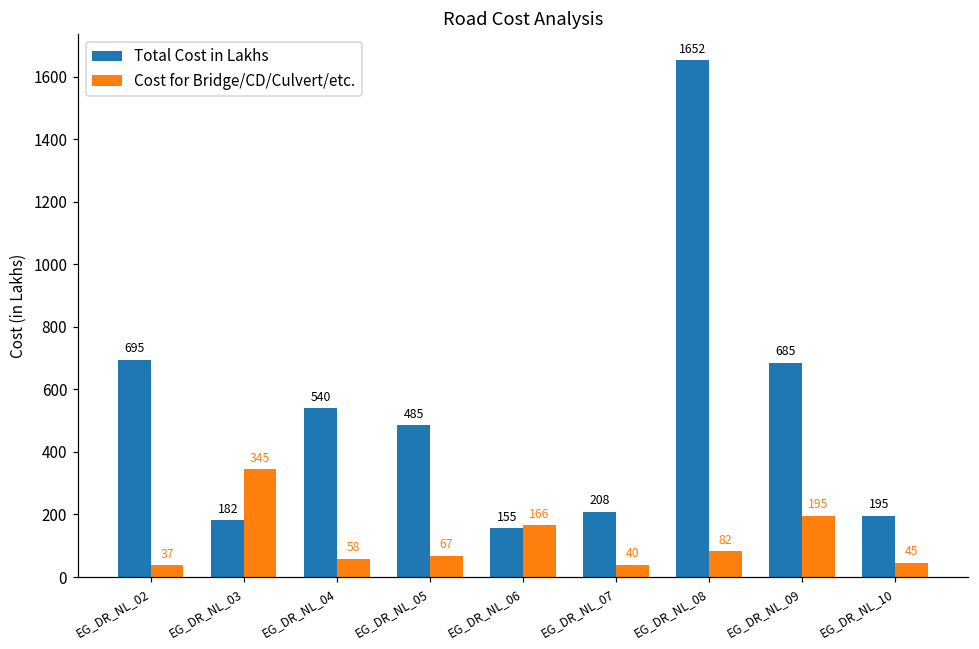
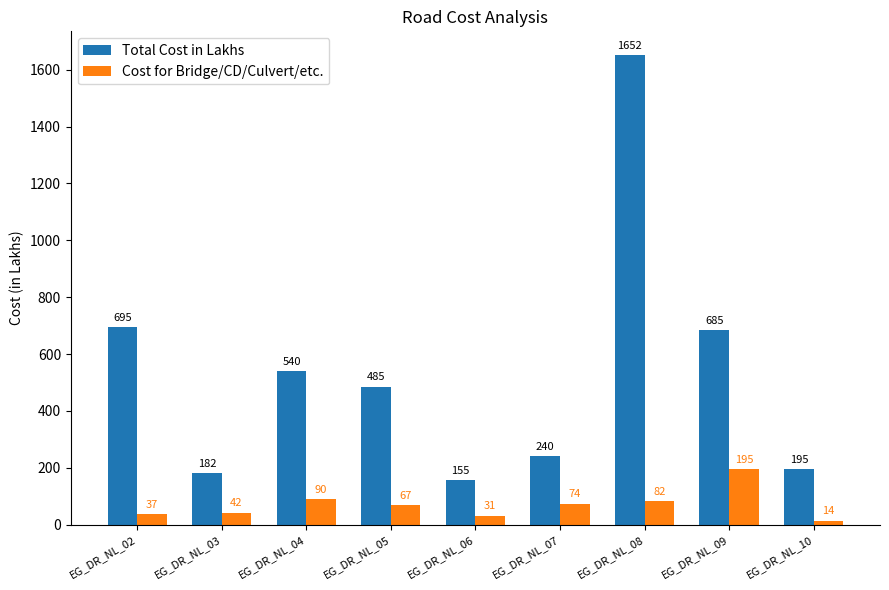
  {
    "Total Cost in Lakhs": {
      "EG_DR_NL_02": 695,
      "EG_DR_NL_03": 182,
      "EG_DR_NL_04": 540,
-     "EG_DR_NL_07": 208,
+     "EG_DR_NL_07": 240,
      "EG_DR_NL_08": 1652,
      "EG_DR_NL_09": 685,
      "EG_DR_NL_10": 195
    },
    "Cost for Bridge/CD/Culvert/etc.": {
      "EG_DR_NL_02": 37,
-     "EG_DR_NL_03": 345,
-     "EG_DR_NL_04": 58,
+     "EG_DR_NL_03": 42,
+     "EG_DR_NL_04": 90,
      "EG_DR_NL_05": 67,
-     "EG_DR_NL_06": 166,
-     "EG_DR_NL_07": 40,
+     "EG_DR_NL_06": 31,
+     "EG_DR_NL_07": 74,
      "EG_DR_NL_09": 195,
-     "EG_DR_NL_10": 45
+     "EG_DR_NL_10": 14
    }
  }
